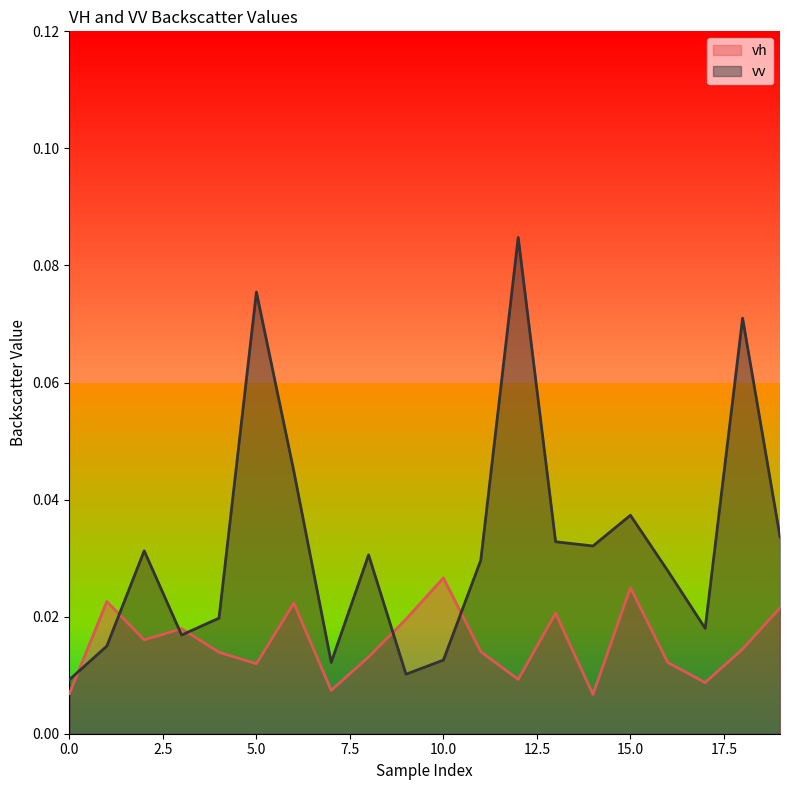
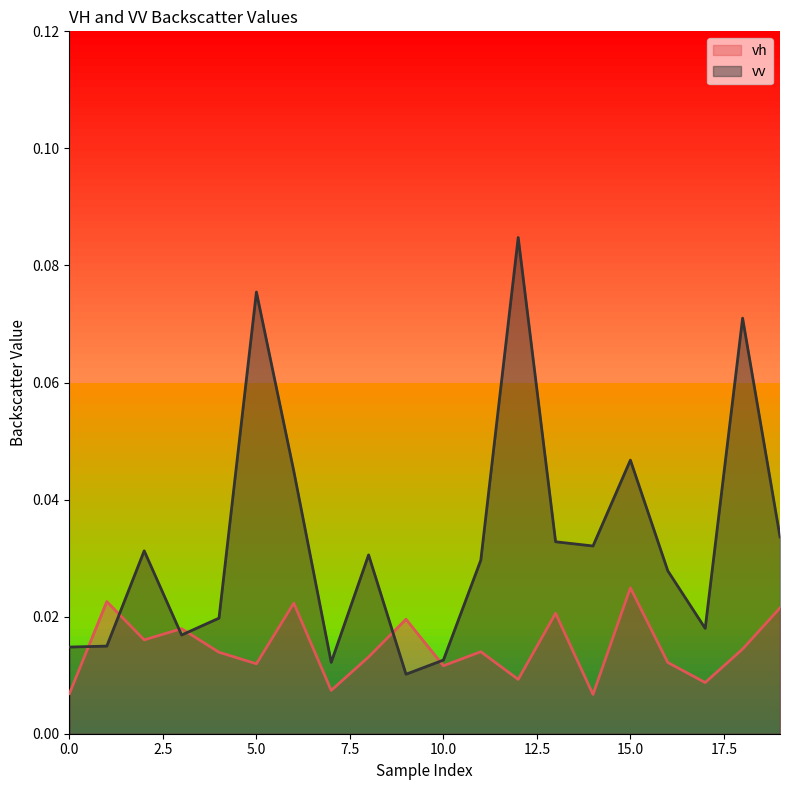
  {
    "vh": {
      "0.0": 0.007,
      "5.0": 0.012,
-     "10.0": 0.027,
+     "10.0": 0.012,
      "15.0": 0.025
    },
    "vv": {
-     "0.0": 0.009,
+     "0.0": 0.015,
      "5.0": 0.075,
      "10.0": 0.013,
-     "15.0": 0.037
+     "15.0": 0.047
    }
  }
